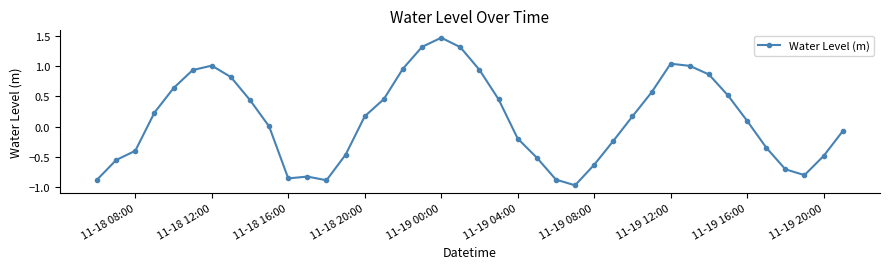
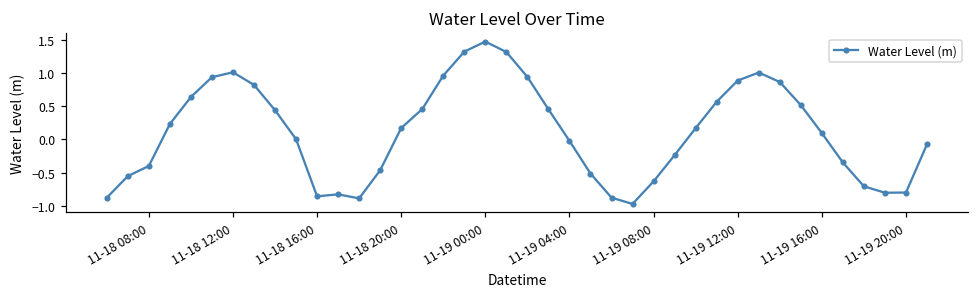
  {
    "11-18 08:00": -0.4,
    "11-18 12:00": 1.0,
    "11-18 16:00": -0.9,
    "11-18 20:00": 0.2,
    "11-19 00:00": 1.5,
-   "11-19 04:00": -0.2,
+   "11-19 04:00": 0.0,
    "11-19 08:00": -0.6,
-   "11-19 12:00": 1.0,
+   "11-19 12:00": 0.9,
    "11-19 16:00": 0.1,
-   "11-19 20:00": -0.5
+   "11-19 20:00": -0.8
  }
